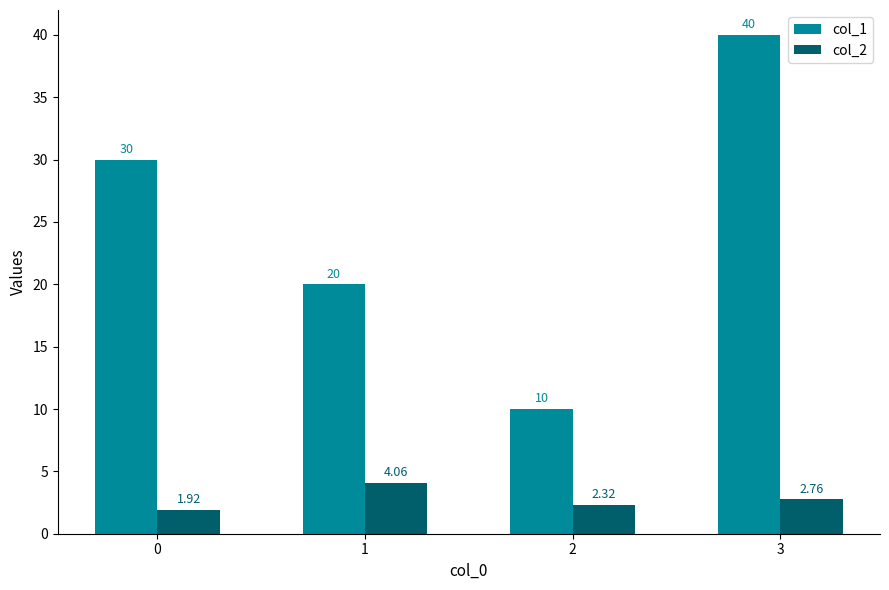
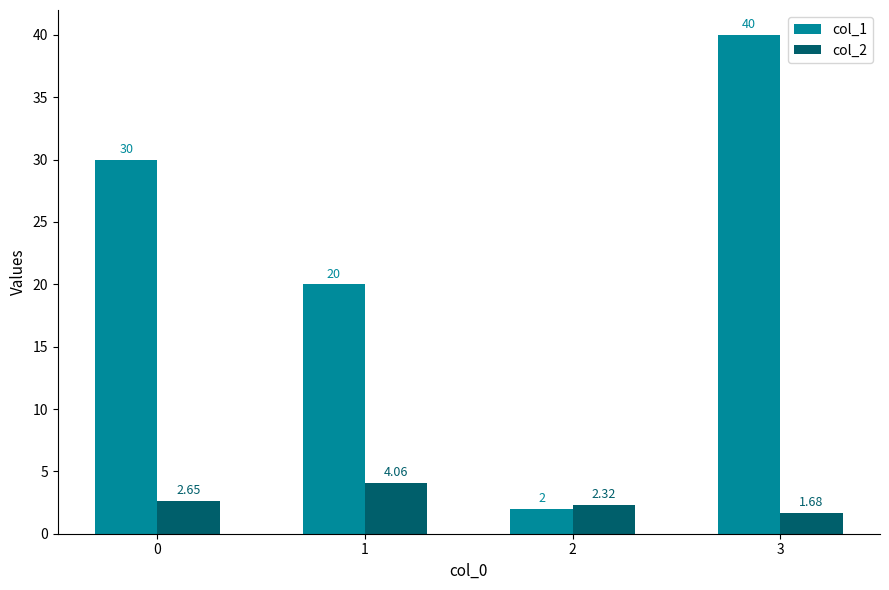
  {
    "col_1": {
      "0": 30,
      "1": 20,
-     "2": 10,
+     "2": 2,
      "3": 40
    },
    "col_2": {
-     "0": 1.92,
+     "0": 2.65,
      "1": 4.06,
      "2": 2.32,
-     "3": 2.76
+     "3": 1.68
    }
  }
